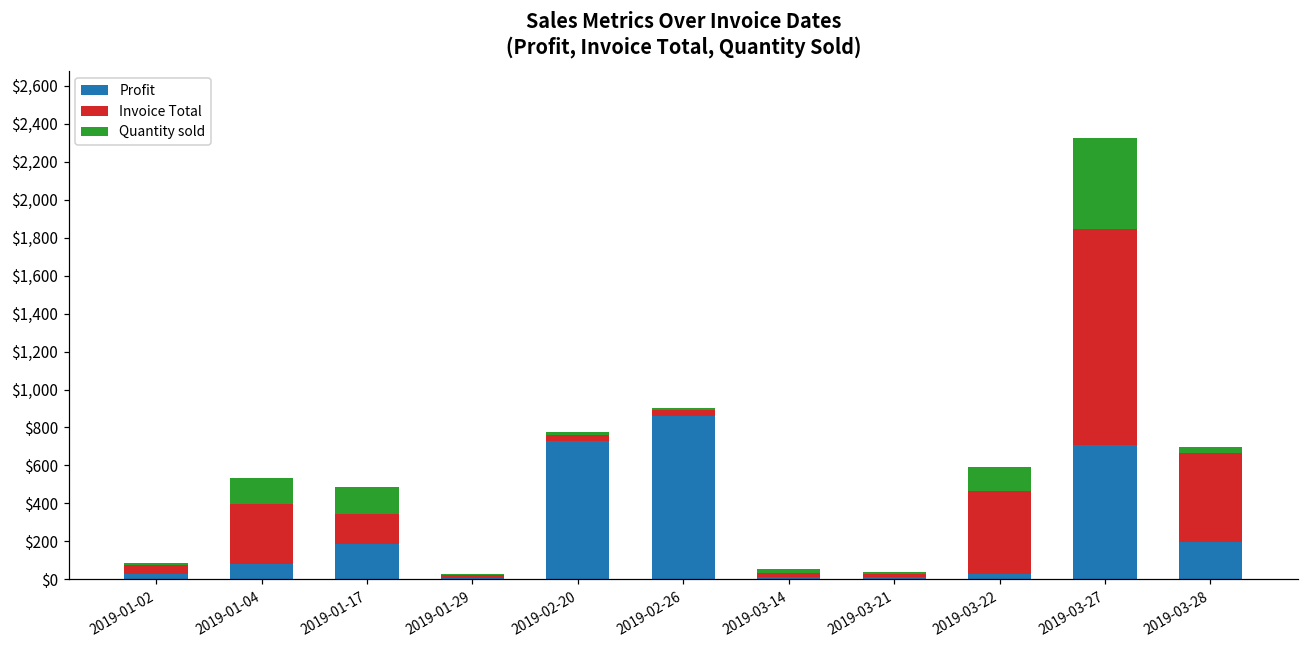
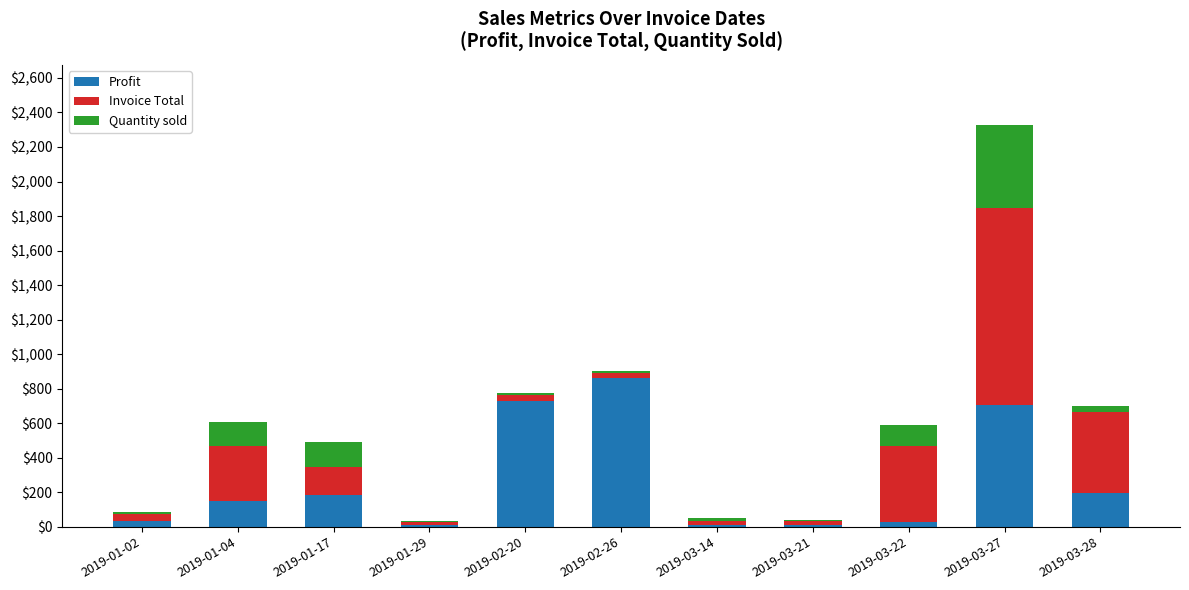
  {
    "Profit": {
      "2019-01-02": "$30",
-     "2019-01-04": "$80",
+     "2019-01-04": "$150",
      "2019-01-17": "$180",
      "2019-02-20": "$730",
      "2019-02-26": "$860",
      "2019-03-22": "$30",
      "2019-03-27": "$710",
      "2019-03-28": "$200"
    },
    "Invoice Total": {
      "2019-01-02": "$40",
      "2019-01-04": "$310",
      "2019-01-17": "$160",
      "2019-01-29": "$20",
      "2019-02-20": "$30",
      "2019-02-26": "$30",
      "2019-03-14": "$20",
      "2019-03-21": "$20",
      "2019-03-22": "$440",
      "2019-03-27": "$1,140",
      "2019-03-28": "$470"
    },
    "Quantity sold": {
      "2019-01-04": "$140",
      "2019-01-17": "$140",
      "2019-03-14": "$20",
      "2019-03-22": "$120",
      "2019-03-27": "$480",
      "2019-03-28": "$30"
    }
  }
